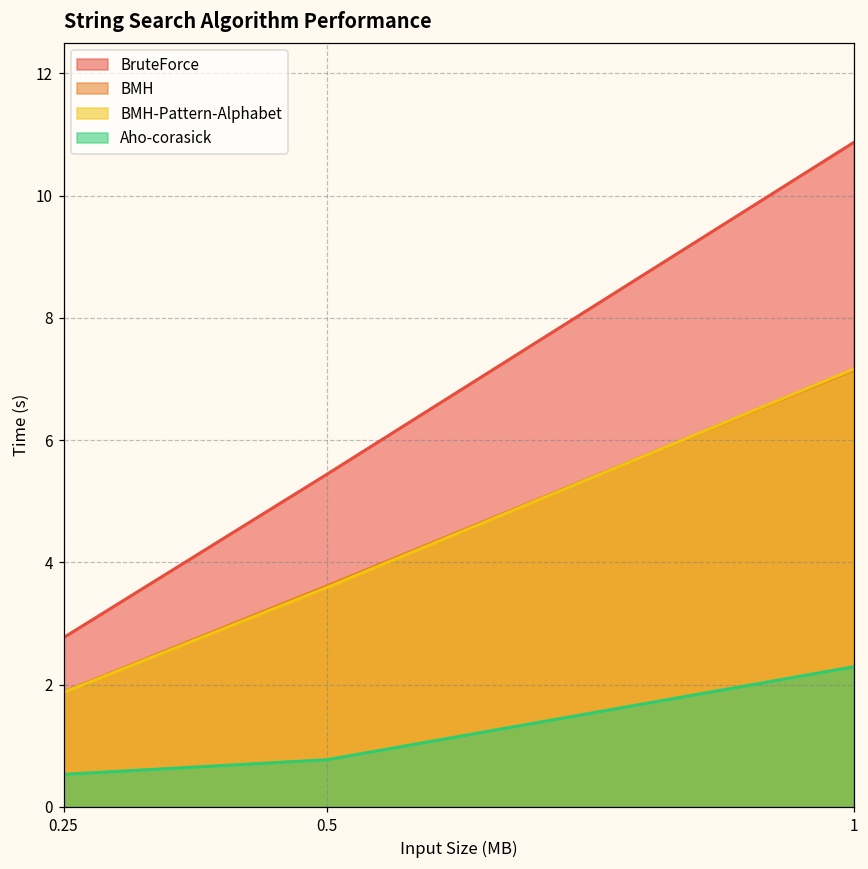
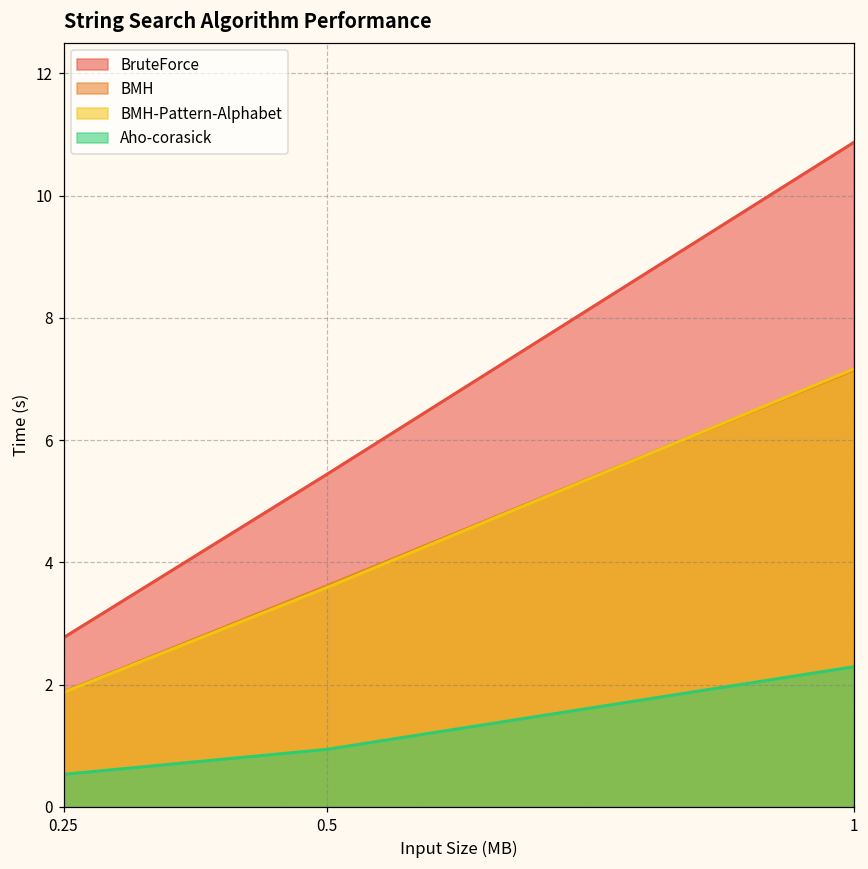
  {
    "Aho-corasick": {
      "0.25": 0.5,
-     "0.5": 0.8,
+     "0.5": 0.9,
      "1": 2.3
    }
  }
